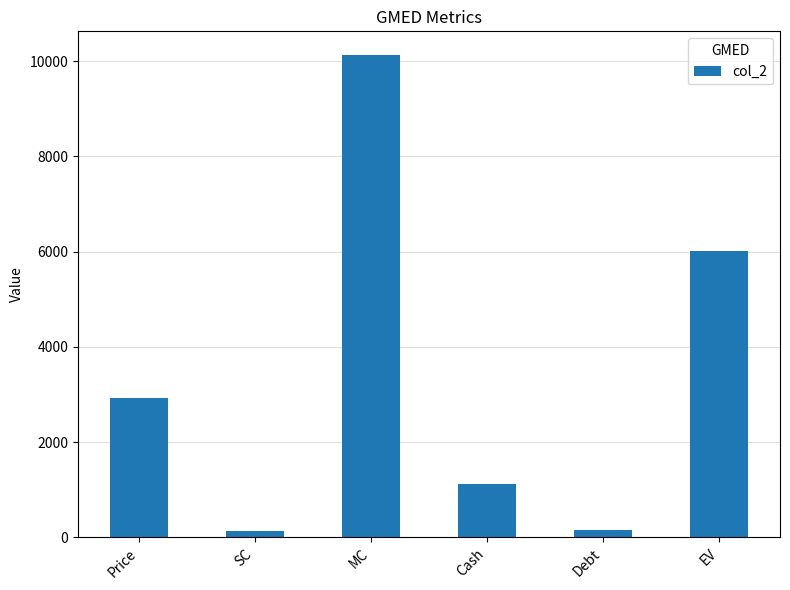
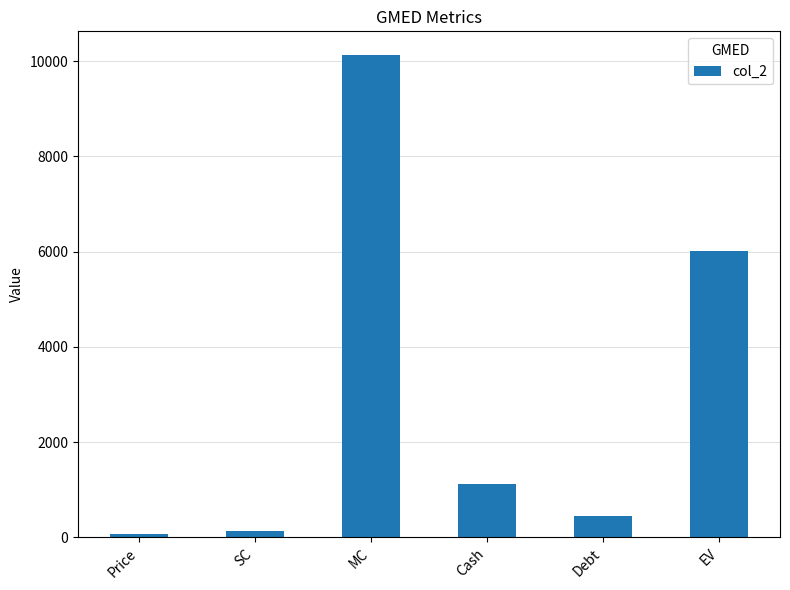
  {
-   "Price": 2900,
+   "Price": 100,
    "SC": 100,
    "MC": 10100,
    "Cash": 1100,
-   "Debt": 100,
+   "Debt": 400,
    "EV": 6000
  }
